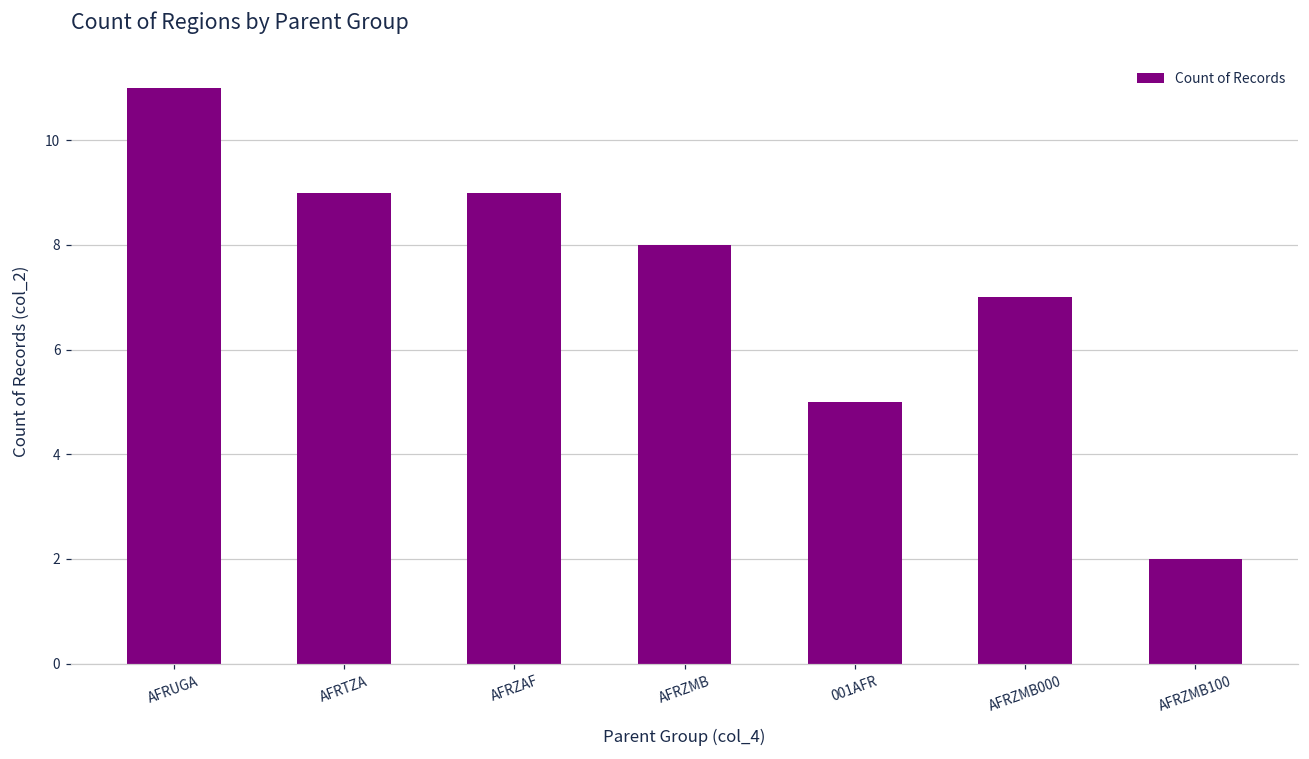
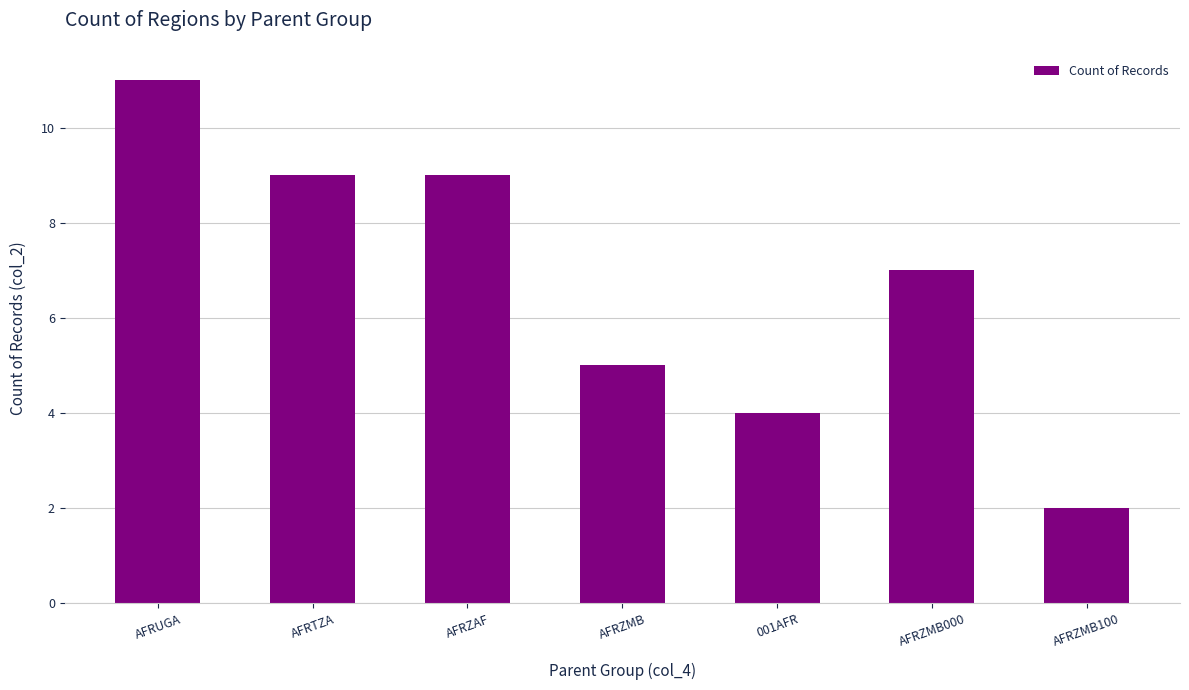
  {
    "AFRUGA": 11,
    "AFRTZA": 9,
    "AFRZAF": 9,
-   "AFRZMB": 8,
-   "001AFR": 5,
+   "AFRZMB": 5,
+   "001AFR": 4,
    "AFRZMB000": 7,
    "AFRZMB100": 2
  }
